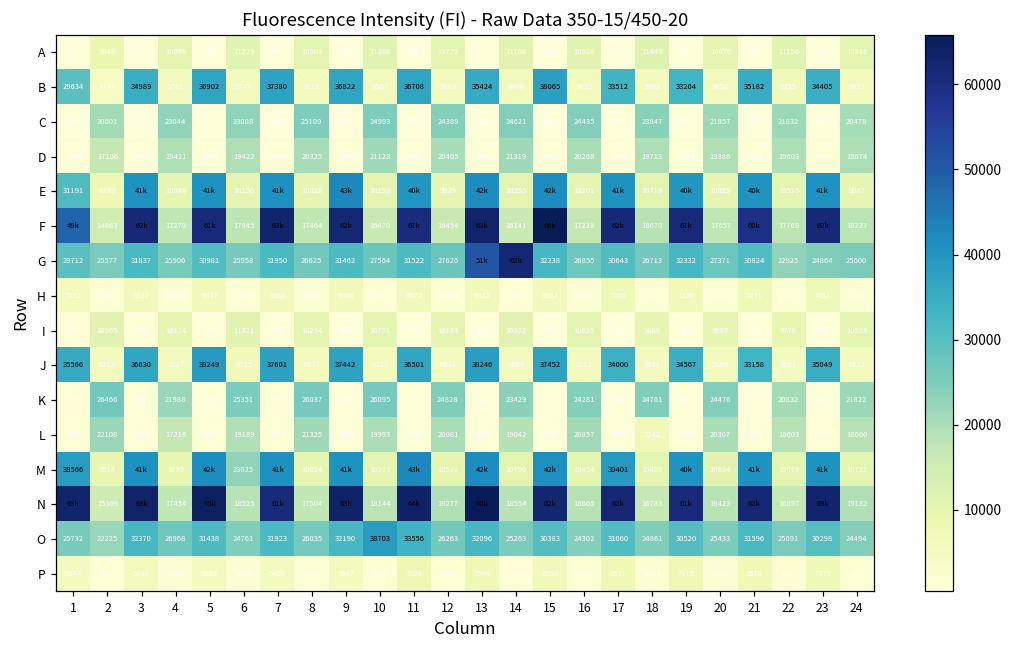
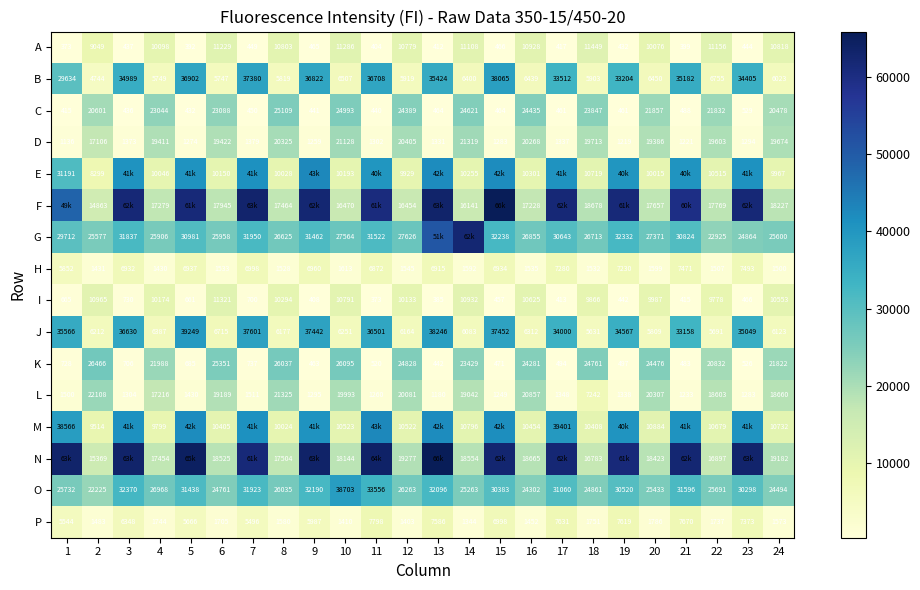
  {
    "M": {
      "1": "38566",
      "2": "9514",
      "3": "41k",
      "4": "9799",
      "5": "42k",
-     "6": "23025",
+     "6": "10405",
      "7": "41k",
      "8": "10024",
      "9": "41k",
      "10": "10523",
      "11": "43k",
      "12": "10522",
      "13": "42k",
      "14": "10796",
      "15": "42k",
      "16": "10454",
      "17": "39401",
      "18": "10408",
      "19": "40k",
      "20": "10884",
      "21": "41k",
      "22": "10679",
      "23": "41k",
      "24": "10732"
    }
  }
